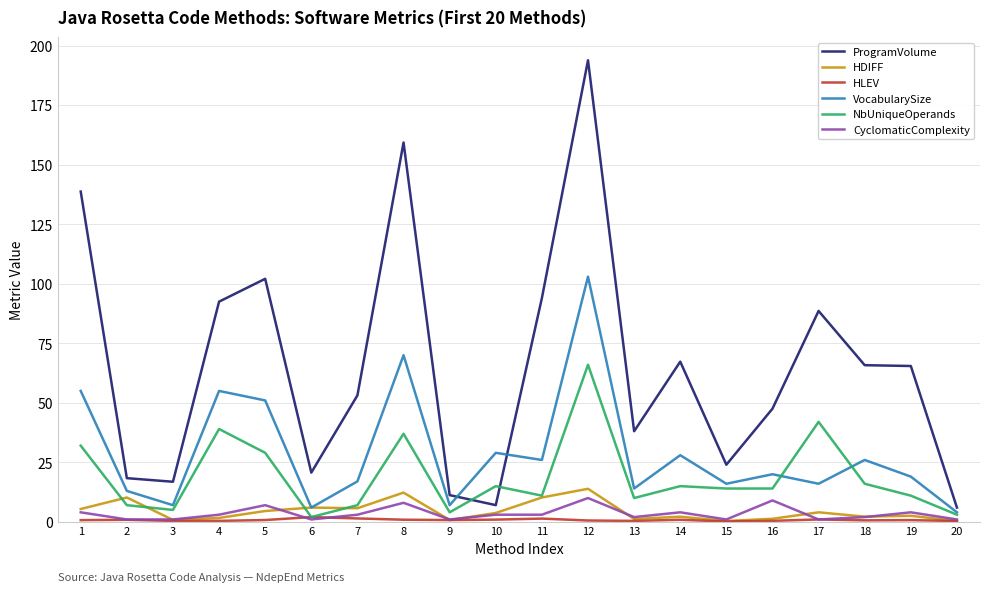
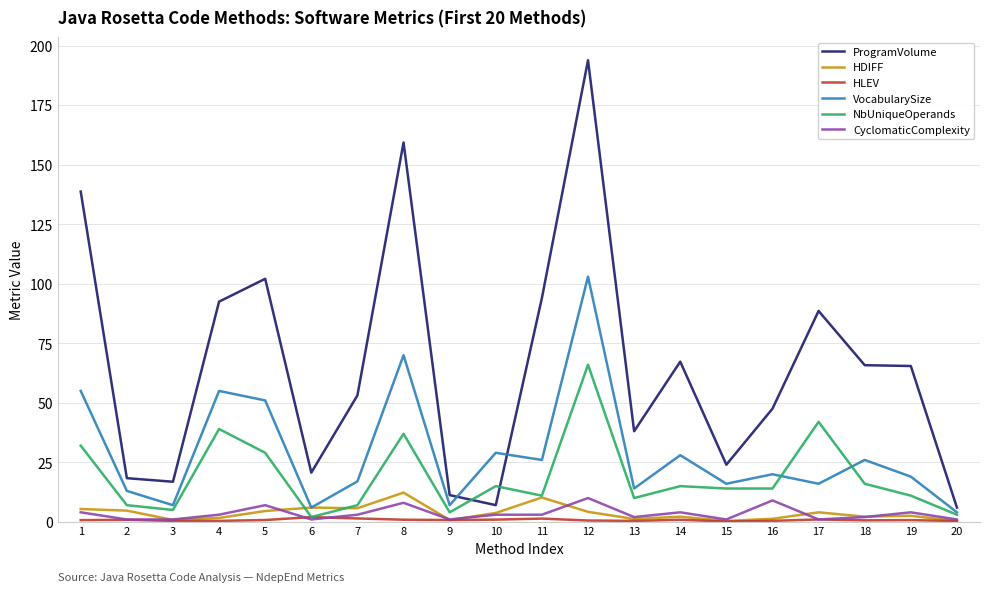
  {
    "ProgramVolume": {
      "1": 139,
      "2": 18,
      "3": 17,
      "4": 93,
      "5": 102,
      "6": 21,
      "7": 53,
      "8": 159,
      "9": 11,
      "10": 7,
      "11": 94,
      "12": 194,
      "13": 38,
      "14": 67,
      "15": 24,
      "16": 48,
      "17": 89,
      "18": 66,
      "19": 65,
      "20": 6
    },
    "HDIFF": {
      "1": 5,
-     "2": 10,
+     "2": 5,
      "4": 2,
      "5": 5,
      "7": 6,
      "8": 12,
-     "12": 14,
+     "12": 4,
      "14": 2,
      "17": 4,
      "19": 3
    },
    "HLEV": {
      "1": 1,
      "4": 0,
      "5": 1,
      "7": 1,
      "8": 1,
      "10": 1,
      "11": 1,
      "12": 1,
      "14": 1,
      "18": 1,
      "19": 1
    },
    "VocabularySize": {
      "1": 55,
      "2": 13,
      "3": 7,
      "4": 55,
      "5": 51,
      "7": 17,
      "8": 70,
      "9": 7,
      "10": 29,
      "11": 26,
      "12": 103,
      "13": 14,
      "14": 28,
      "15": 16,
      "16": 20,
      "17": 16,
      "18": 26,
      "19": 19
    },
    "NbUniqueOperands": {
      "1": 32,
      "2": 7,
      "3": 5,
      "4": 39,
      "5": 29,
      "7": 7,
      "8": 37,
      "9": 4,
      "10": 15,
      "12": 66,
      "13": 10,
      "14": 15,
      "15": 14,
      "16": 14,
      "17": 42,
      "18": 16,
      "19": 11
    },
    "CyclomaticComplexity": {
      "1": 4,
      "4": 3,
      "5": 7,
      "7": 3,
      "8": 8,
      "11": 3,
      "12": 10,
      "14": 4,
      "16": 9,
      "19": 4
    }
  }
